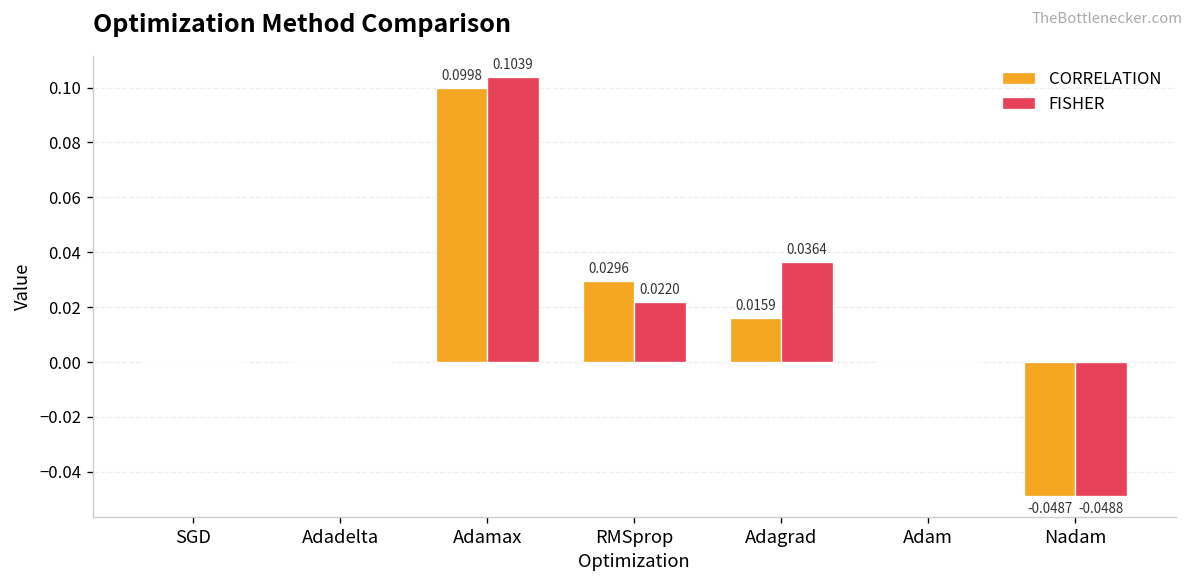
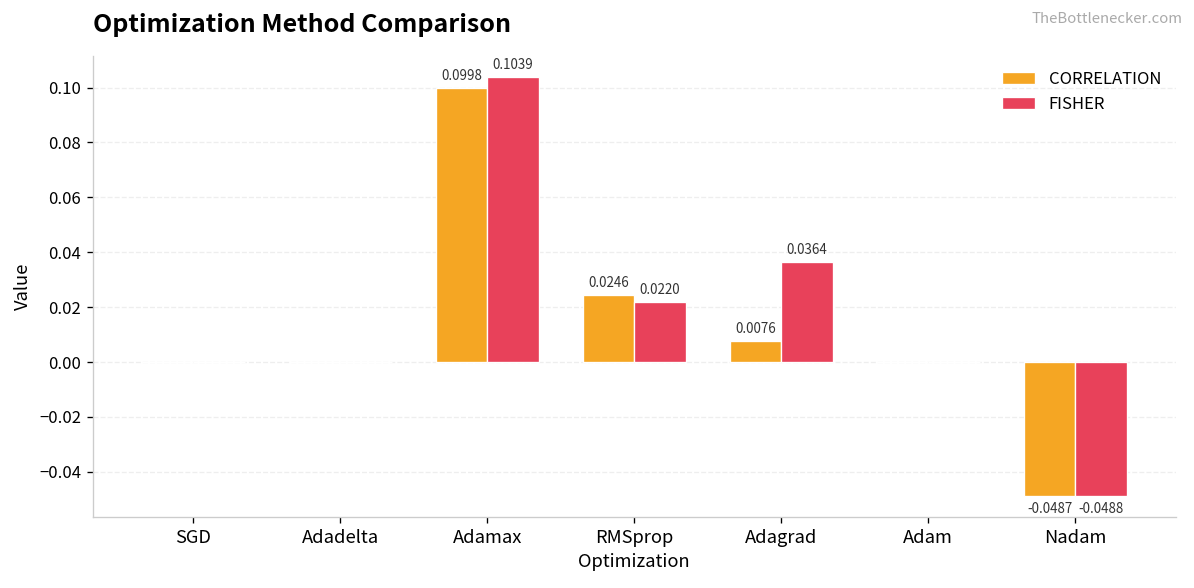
  {
    "CORRELATION": {
      "Adamax": 0.0998,
-     "RMSprop": 0.0296,
-     "Adagrad": 0.0159,
+     "RMSprop": 0.0246,
+     "Adagrad": 0.0076,
      "Nadam": -0.0487
    },
    "FISHER": {
      "Adamax": 0.1039,
      "RMSprop": 0.0220,
      "Adagrad": 0.0364,
      "Nadam": -0.0488
    }
  }
